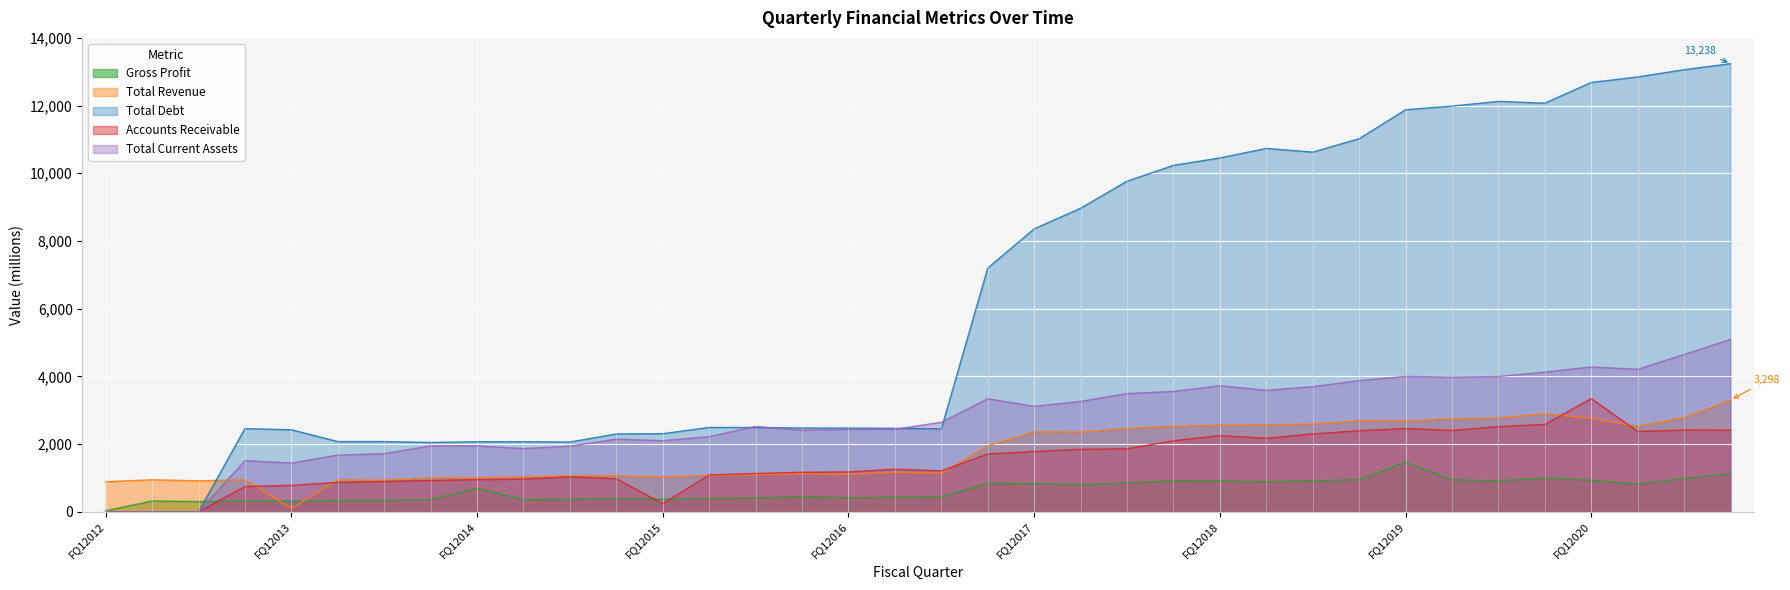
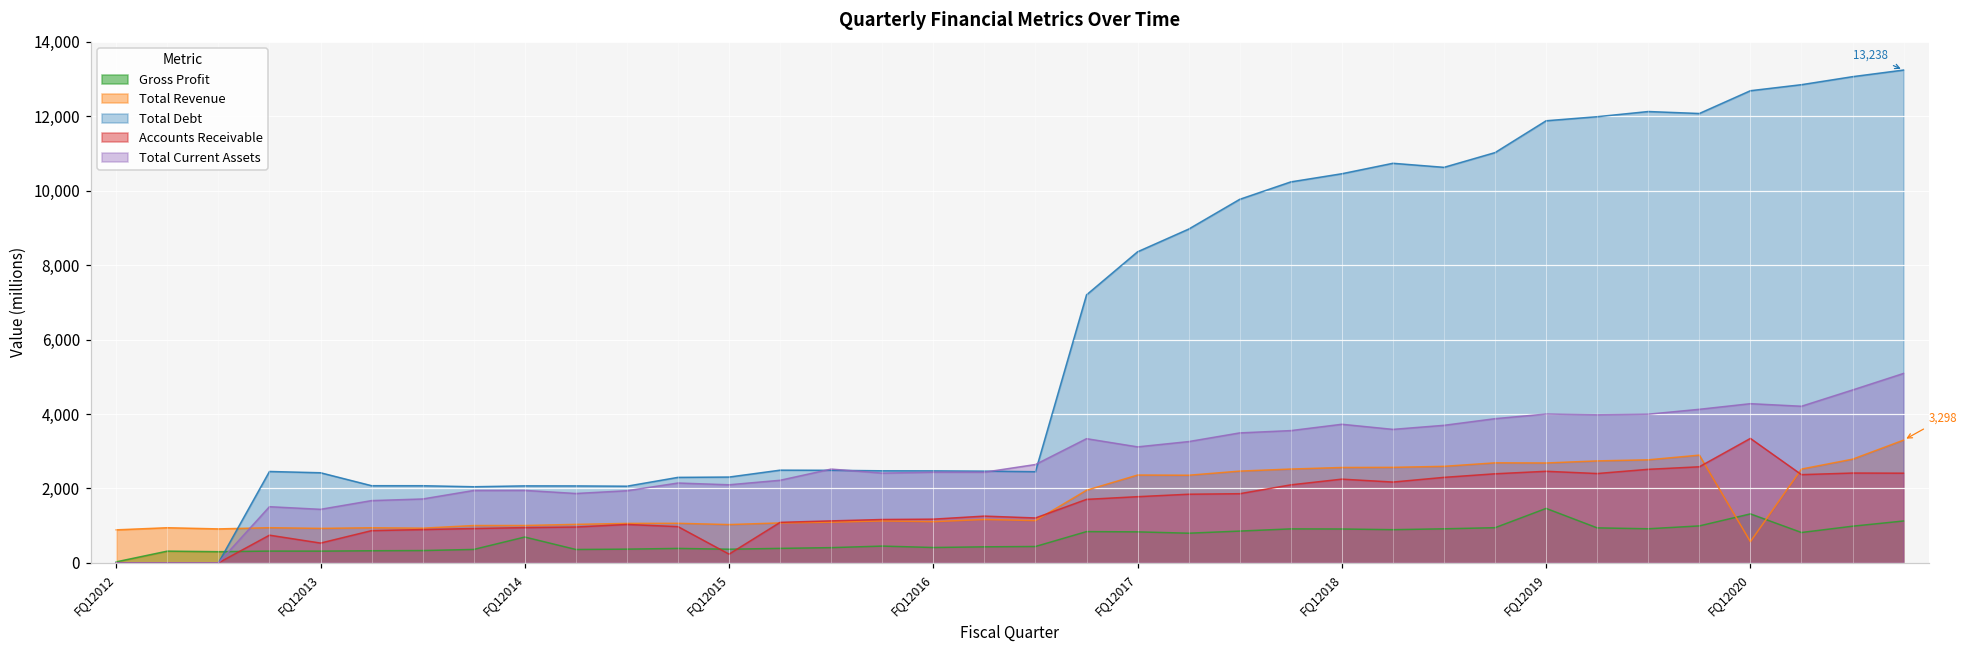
  {
    "Gross Profit": {
      "FQ12013": "300",
      "FQ12014": "700",
      "FQ12015": "400",
      "FQ12016": "400",
      "FQ12017": "800",
      "FQ12018": "900",
      "FQ12019": "1,500",
-     "FQ12020": "900"
+     "FQ12020": "1,300"
    },
    "Total Revenue": {
      "FQ12012": "900",
-     "FQ12013": "100",
+     "FQ12013": "900",
      "FQ12015": "1,000",
      "FQ12017": "2,400",
      "FQ12018": "2,600",
      "FQ12019": "2,700",
-     "FQ12020": "2,800"
+     "FQ12020": "600"
    },
    "Accounts Receivable": {
-     "FQ12013": "800",
+     "FQ12013": "500",
      "FQ12015": "200",
      "FQ12017": "1,800",
      "FQ12018": "2,300",
      "FQ12019": "2,500",
      "FQ12020": "3,300"
    }
  }
